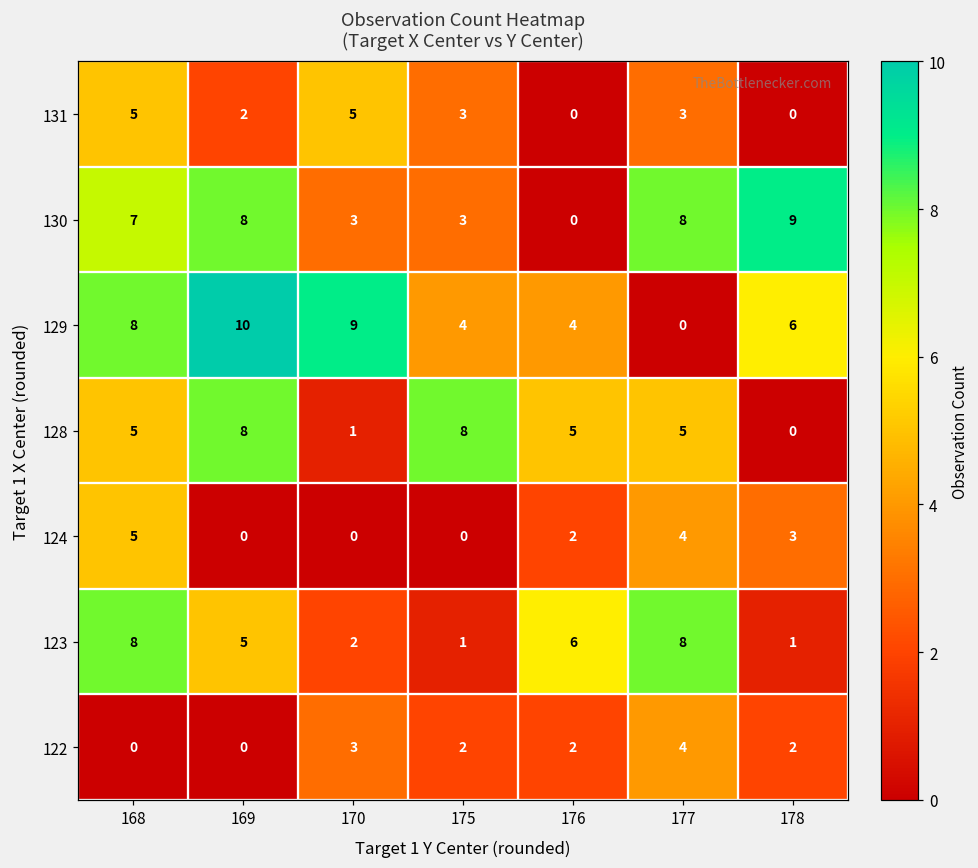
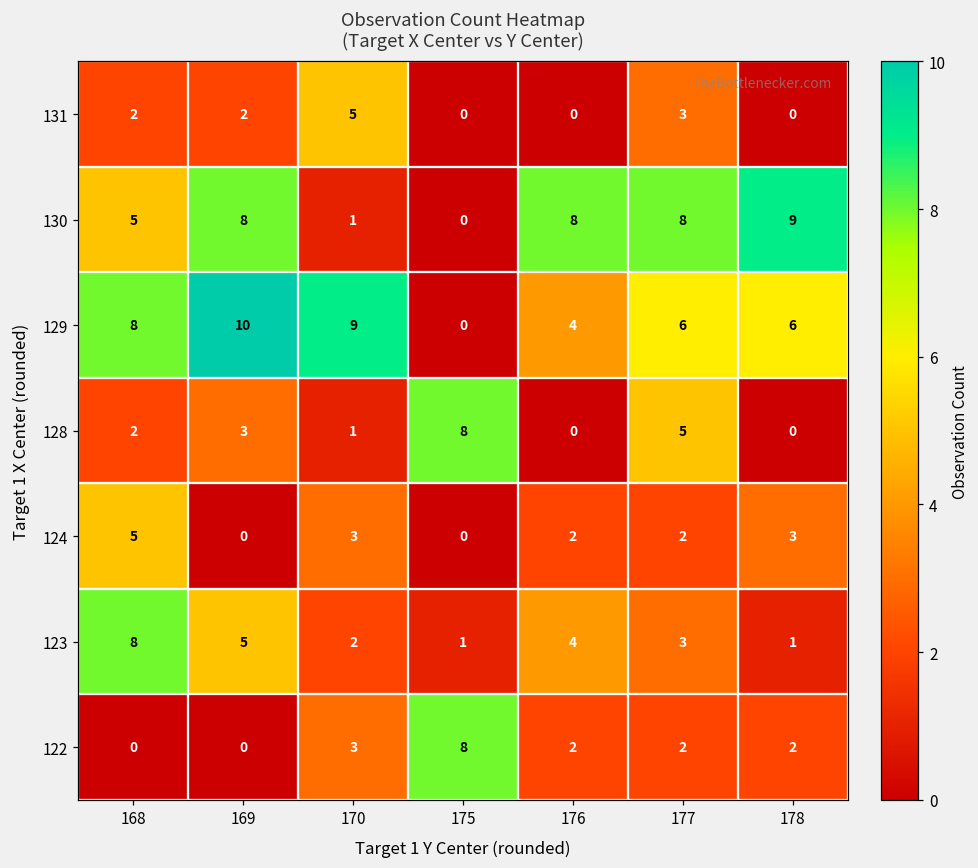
  {
    "131": {
-     "168": 5,
+     "168": 2,
      "169": 2,
      "170": 5,
-     "175": 3,
+     "175": 0,
      "176": 0,
      "177": 3
    },
    "130": {
-     "168": 7,
+     "168": 5,
      "169": 8,
-     "170": 3,
-     "175": 3,
-     "176": 0,
+     "170": 1,
+     "175": 0,
+     "176": 8,
      "177": 8,
      "178": 9
    },
    "129": {
      "168": 8,
      "169": 10,
      "170": 9,
-     "175": 4,
+     "175": 0,
      "176": 4,
-     "177": 0,
+     "177": 6,
      "178": 6
    },
    "128": {
-     "168": 5,
-     "169": 8,
+     "168": 2,
+     "169": 3,
      "170": 1,
      "175": 8,
-     "176": 5,
+     "176": 0,
      "177": 5,
      "178": 0
    },
    "124": {
      "168": 5,
      "169": 0,
-     "170": 0,
+     "170": 3,
      "175": 0,
      "176": 2,
-     "177": 4,
+     "177": 2,
      "178": 3
    },
    "123": {
      "168": 8,
      "169": 5,
      "170": 2,
      "175": 1,
-     "176": 6,
-     "177": 8,
+     "176": 4,
+     "177": 3,
      "178": 1
    },
    "122": {
      "168": 0,
      "169": 0,
      "170": 3,
-     "175": 2,
+     "175": 8,
      "176": 2,
-     "177": 4,
+     "177": 2,
      "178": 2
    }
  }
